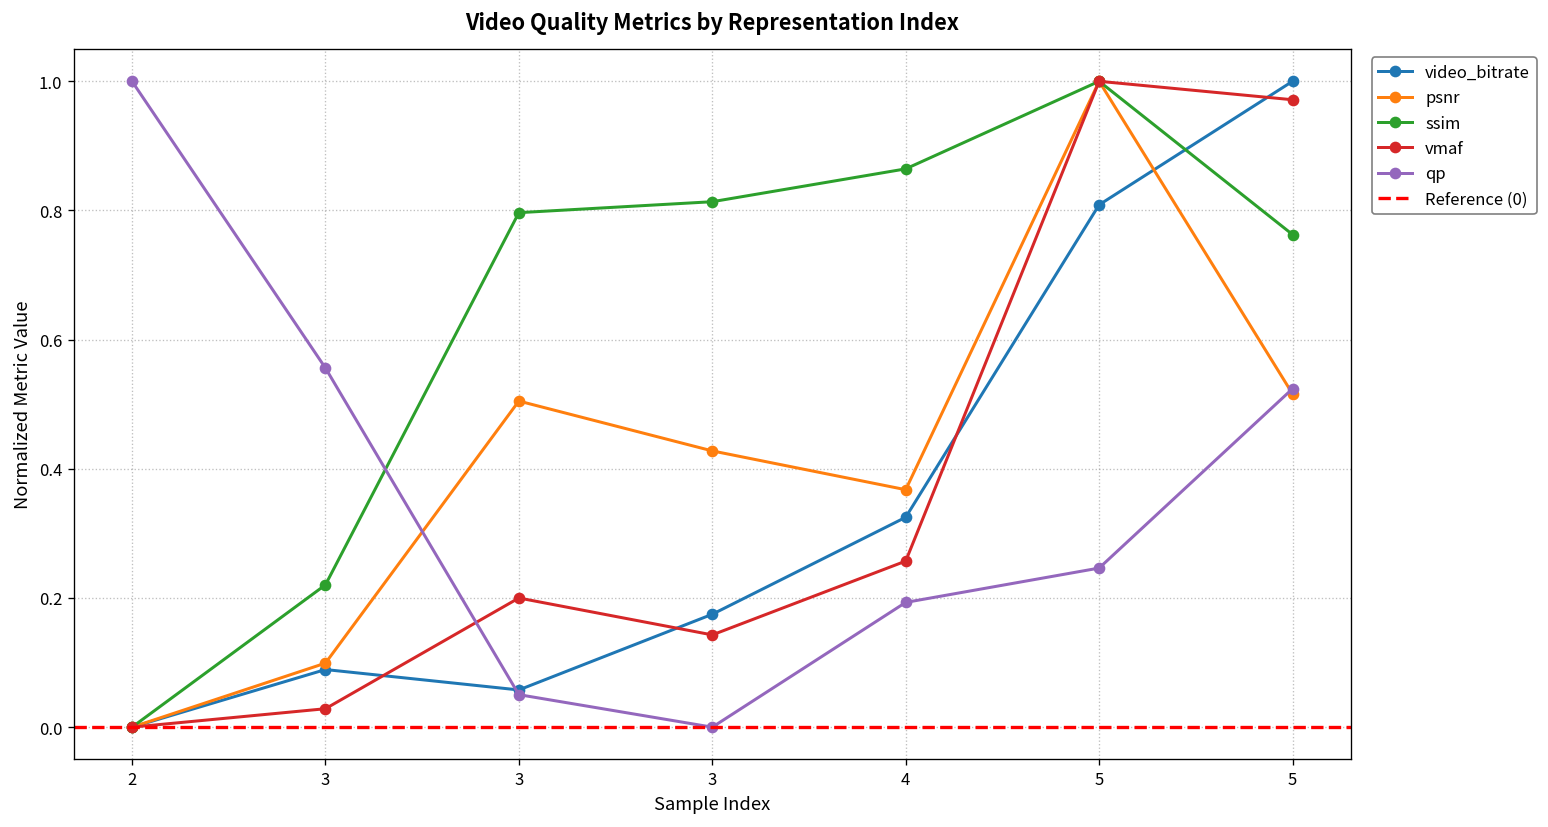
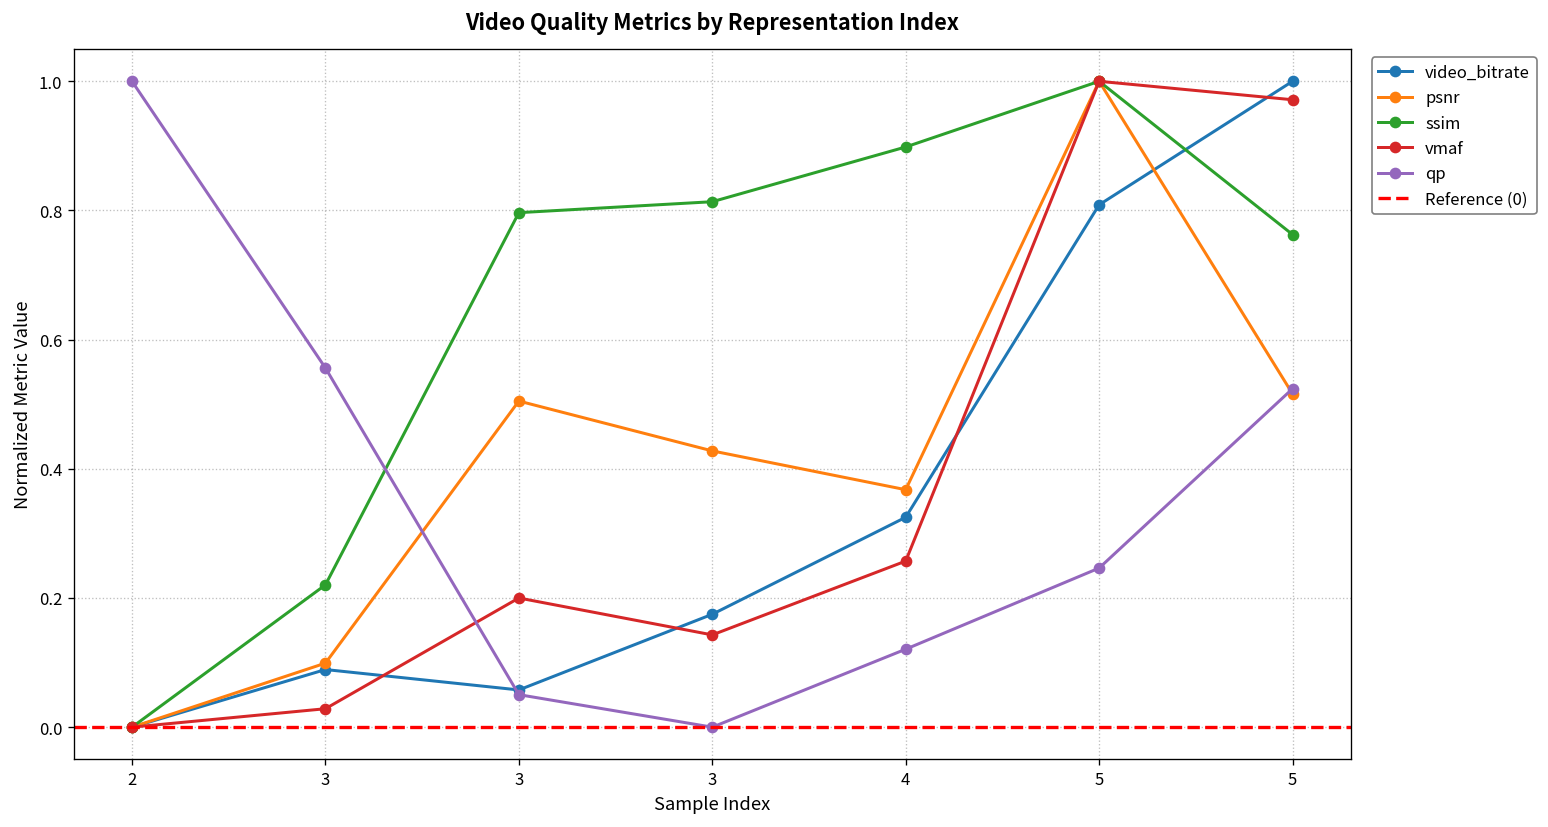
  {
    "video_bitrate": {
      "4": 0.32
    },
    "psnr": {
      "4": 0.37
    },
    "ssim": {
-     "4": 0.86
+     "4": 0.90
    },
    "vmaf": {
      "4": 0.26
    },
    "qp": {
      "2": 1.00,
-     "4": 0.19
+     "4": 0.12
    }
  }
